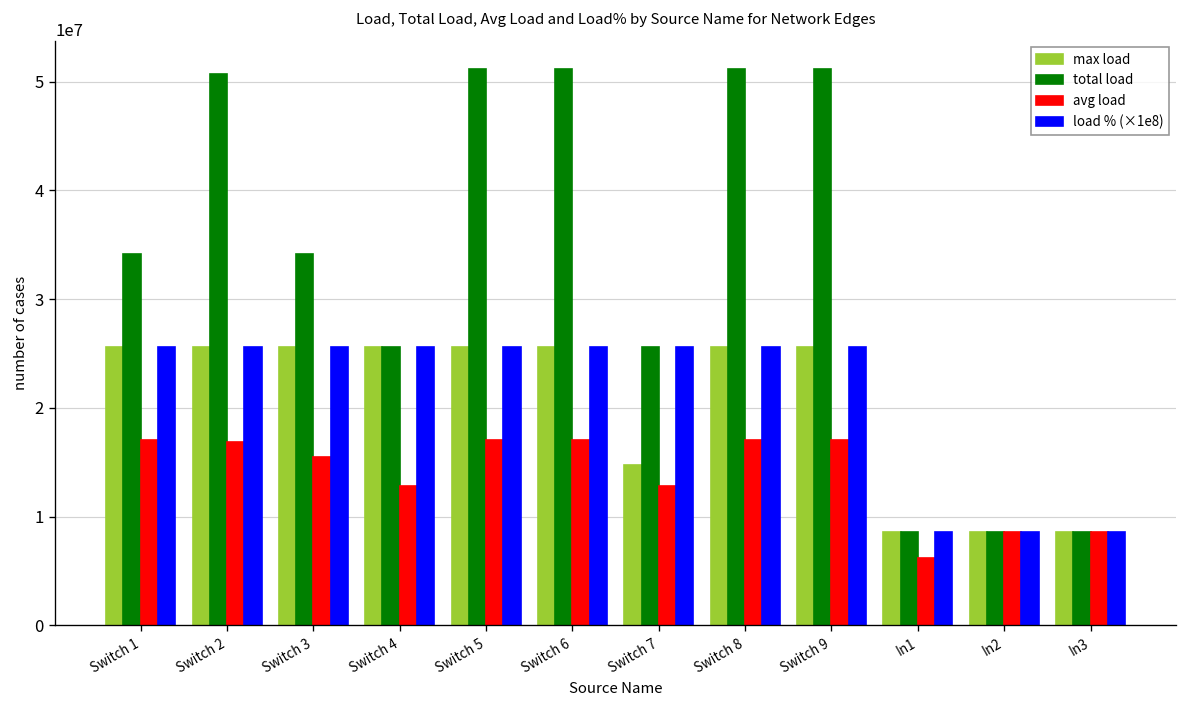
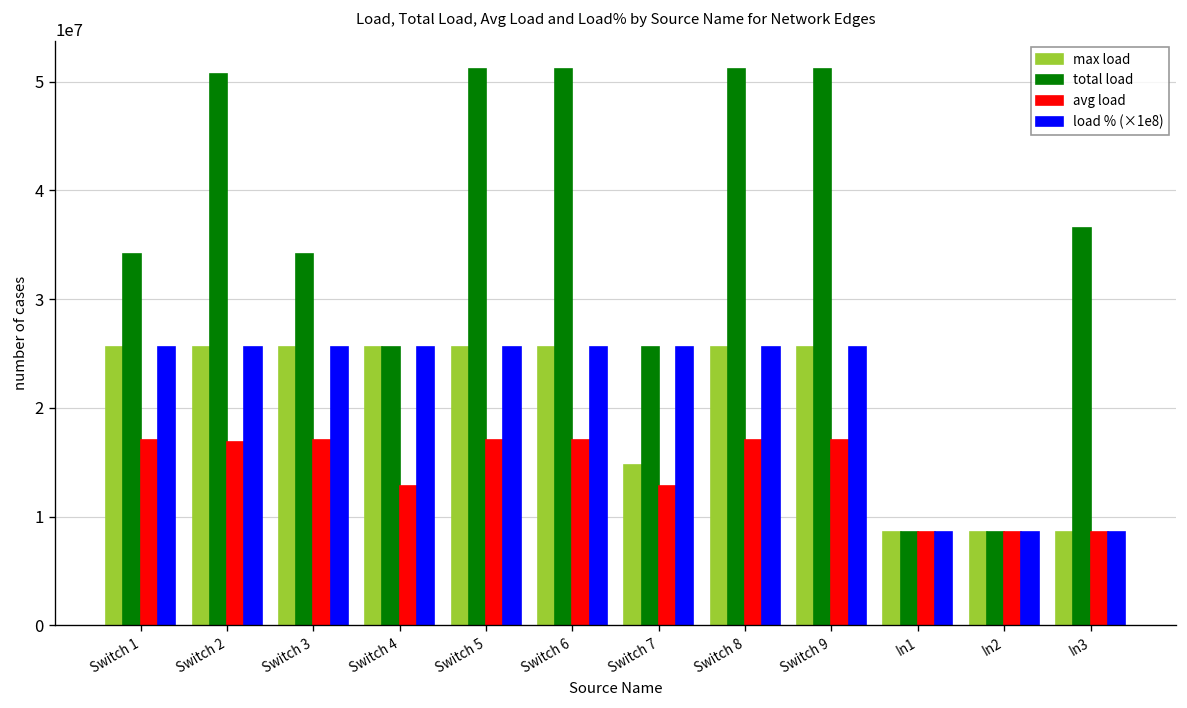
  {
    "max load": {
      "Switch 1": 26000000,
      "Switch 2": 26000000,
      "Switch 3": 26000000,
      "Switch 4": 26000000,
      "Switch 5": 26000000,
      "Switch 6": 26000000,
      "Switch 7": 15000000,
      "Switch 8": 26000000,
      "Switch 9": 26000000,
      "In1": 9000000,
      "In2": 9000000,
      "In3": 9000000
    },
    "total load": {
      "Switch 1": 34000000,
      "Switch 2": 51000000,
      "Switch 3": 34000000,
      "Switch 4": 26000000,
      "Switch 5": 51000000,
      "Switch 6": 51000000,
      "Switch 7": 26000000,
      "Switch 8": 51000000,
      "Switch 9": 51000000,
      "In1": 9000000,
      "In2": 9000000,
-     "In3": 9000000
+     "In3": 37000000
    },
    "avg load": {
      "Switch 1": 17000000,
      "Switch 2": 17000000,
-     "Switch 3": 15000000,
+     "Switch 3": 17000000,
      "Switch 4": 13000000,
      "Switch 5": 17000000,
      "Switch 6": 17000000,
      "Switch 7": 13000000,
      "Switch 8": 17000000,
      "Switch 9": 17000000,
-     "In1": 6000000,
+     "In1": 9000000,
      "In2": 9000000,
      "In3": 9000000
    },
    "load % (×1e8)": {
      "Switch 1": 26000000,
      "Switch 2": 26000000,
      "Switch 3": 26000000,
      "Switch 4": 26000000,
      "Switch 5": 26000000,
      "Switch 6": 26000000,
      "Switch 7": 26000000,
      "Switch 8": 26000000,
      "Switch 9": 26000000,
      "In1": 9000000,
      "In2": 9000000,
      "In3": 9000000
    }
  }
